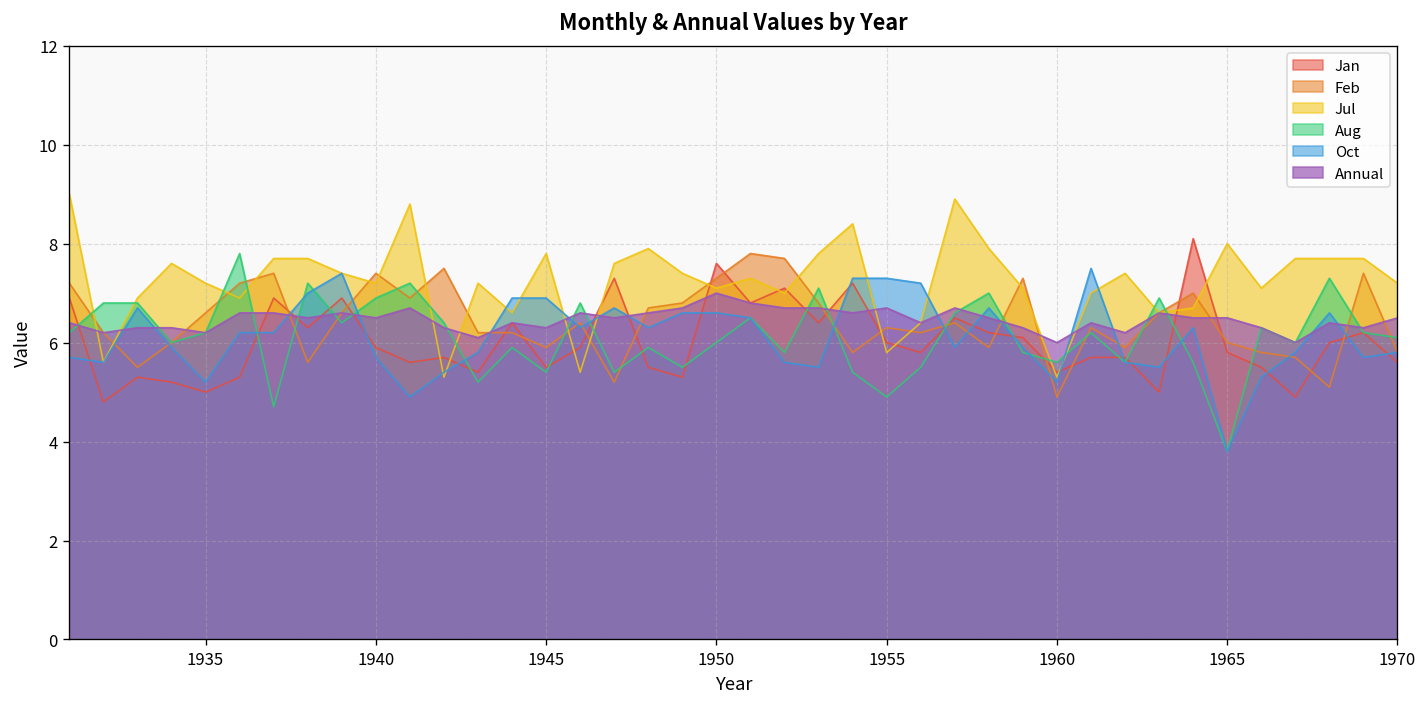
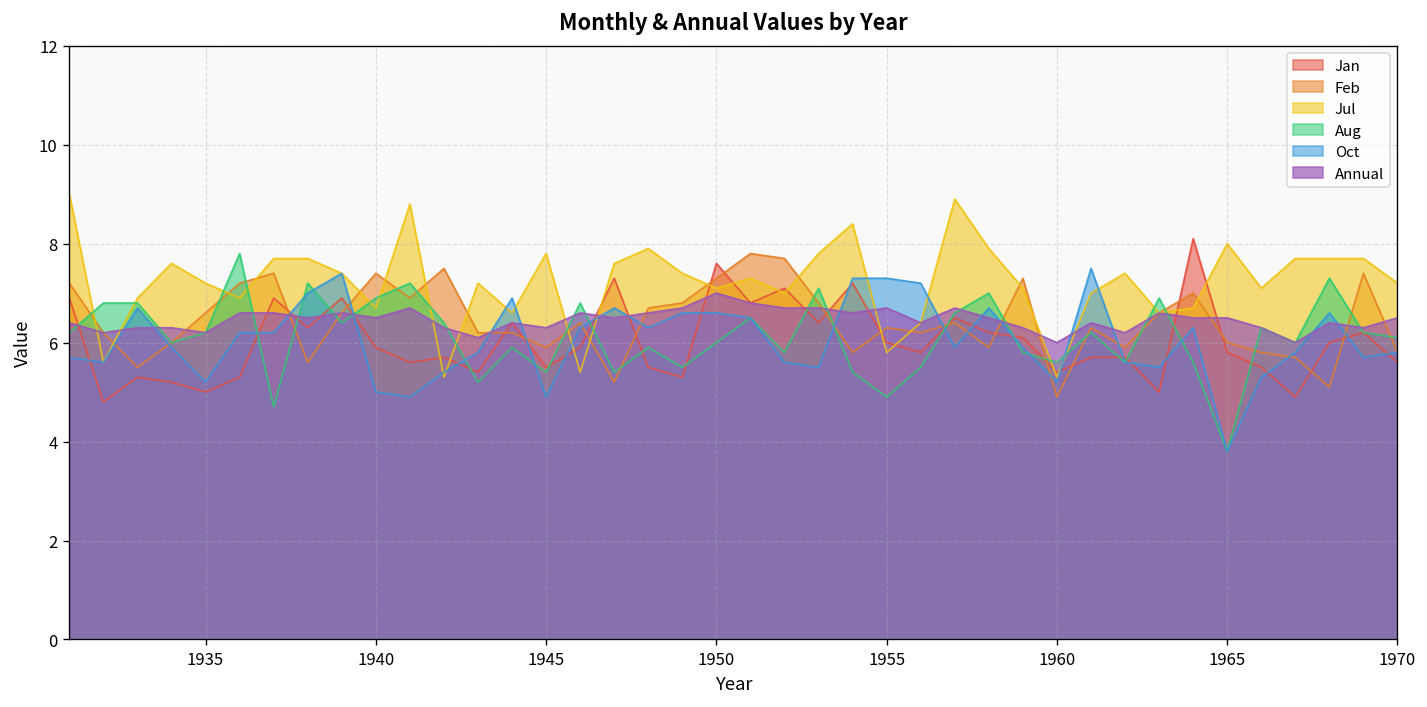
  {
    "Jul": {
      "1935": 7.2,
-     "1940": 7.2,
+     "1940": 6.7,
      "1945": 7.8,
      "1950": 7.1,
      "1955": 5.8,
      "1960": 5.3,
      "1965": 8.0,
      "1970": 7.2
    },
    "Aug": {
      "1940": 6.9,
      "1945": 5.4,
      "1950": 6.0,
      "1955": 4.9,
      "1960": 5.6,
      "1970": 6.1
    },
    "Oct": {
      "1935": 5.2,
-     "1940": 5.7,
-     "1945": 6.9,
+     "1940": 5.0,
+     "1945": 4.9,
      "1950": 6.6,
      "1955": 7.3,
      "1960": 5.2
    },
    "Annual": {
      "1940": 6.5,
      "1945": 6.3,
      "1950": 7.0,
      "1955": 6.7,
      "1960": 6.0,
      "1965": 6.5,
      "1970": 6.5
    }
  }
